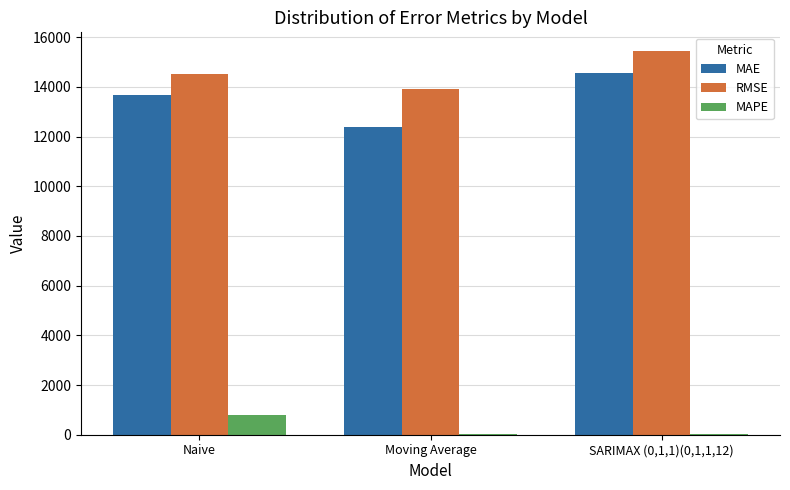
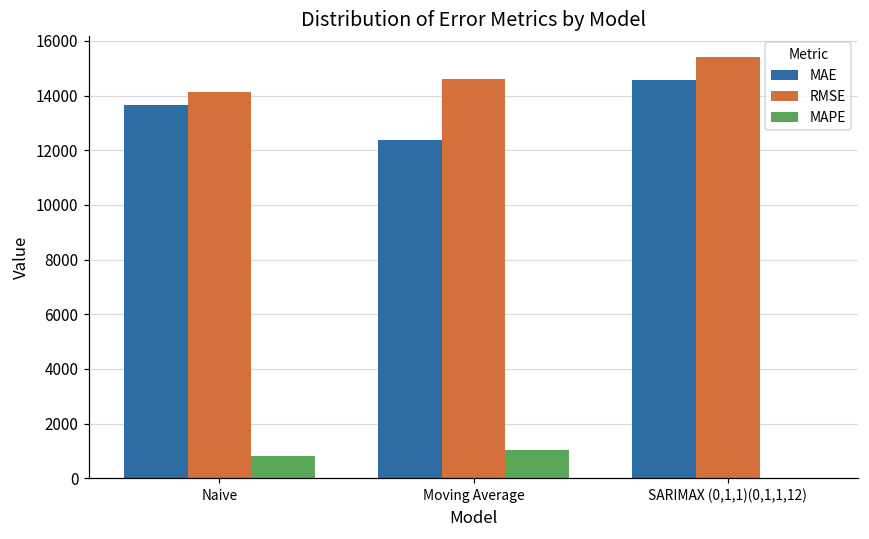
  {
    "MAE": {
      "Naive": 13700,
      "Moving Average": 12400,
      "SARIMAX (0,1,1)(0,1,1,12)": 14600
    },
    "RMSE": {
-     "Naive": 14500,
-     "Moving Average": 13900,
+     "Naive": 14100,
+     "Moving Average": 14600,
      "SARIMAX (0,1,1)(0,1,1,12)": 15400
    },
    "MAPE": {
      "Naive": 800,
-     "Moving Average": 0
+     "Moving Average": 1000
    }
  }
